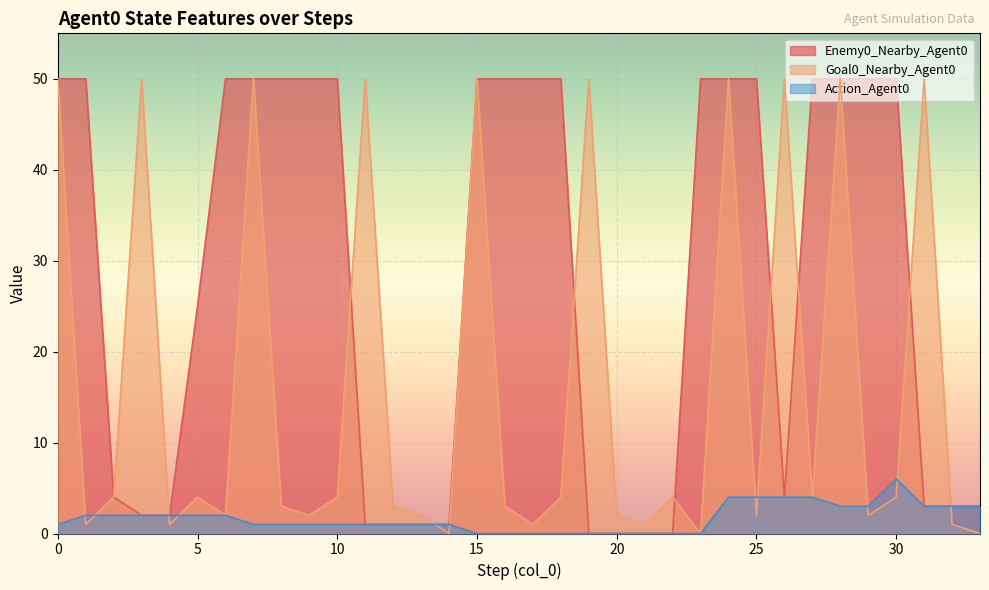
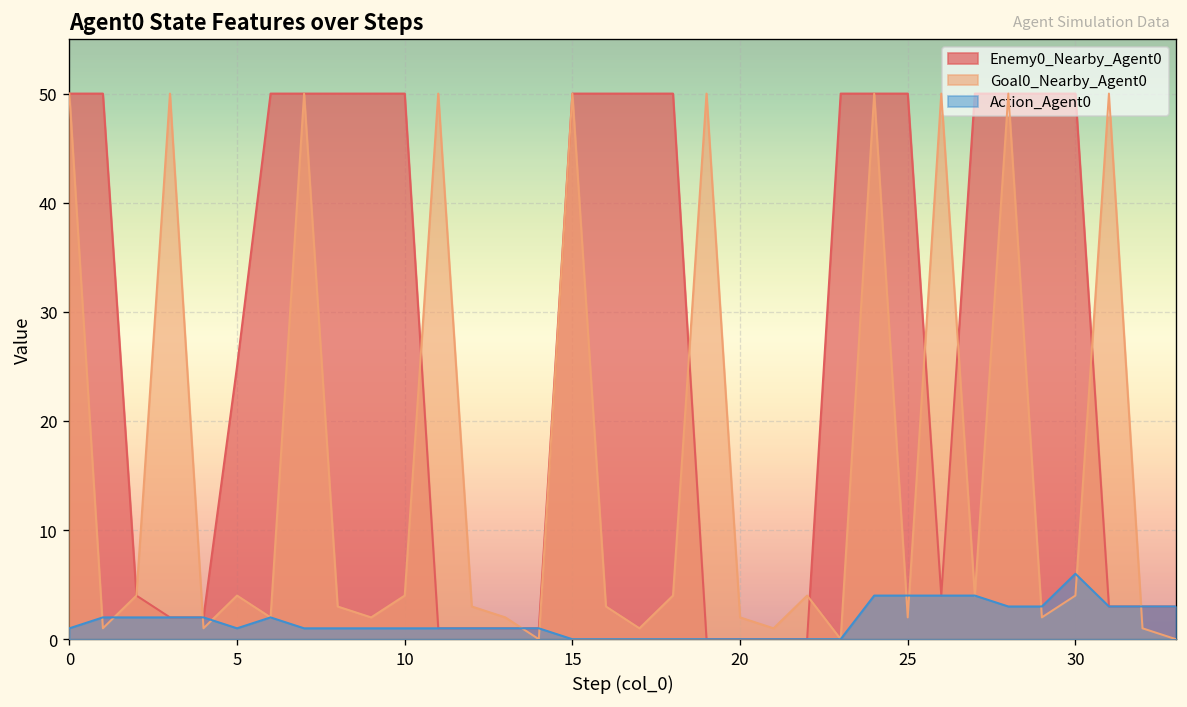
  {
    "Enemy0_Nearby_Agent0": {
      "5": 25,
      "10": 50,
      "25": 50
    },
    "Goal0_Nearby_Agent0": {
      "5": 4,
      "10": 4,
      "20": 2,
      "25": 2,
      "30": 4
    },
    "Action_Agent0": {
      "0": 1,
-     "5": 2,
+     "5": 1,
      "10": 1,
      "15": 0,
      "25": 4,
      "30": 6
    }
  }
